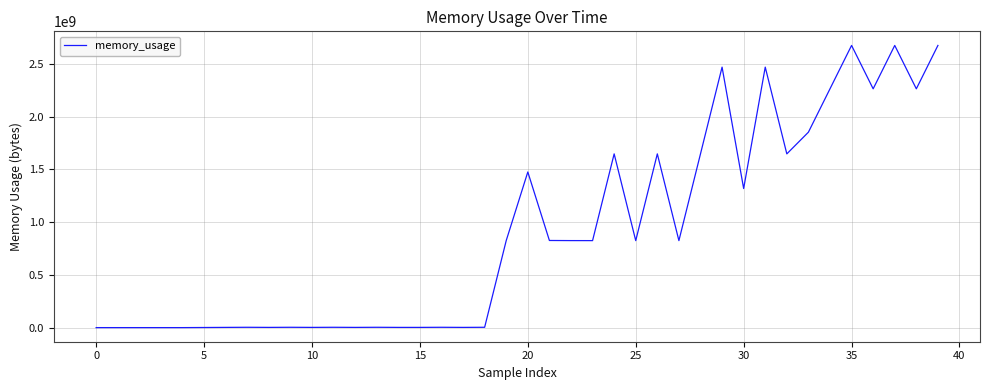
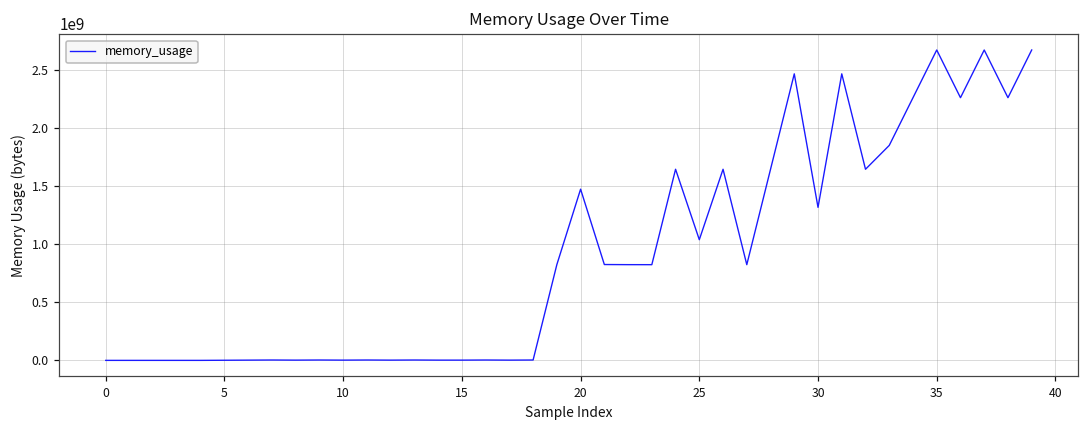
  {
    "0": 0,
    "5": 0,
    "10": 0,
    "15": 0,
    "20": 1470000000,
-   "25": 820000000,
+   "25": 1040000000,
    "30": 1320000000,
    "35": 2670000000
  }
